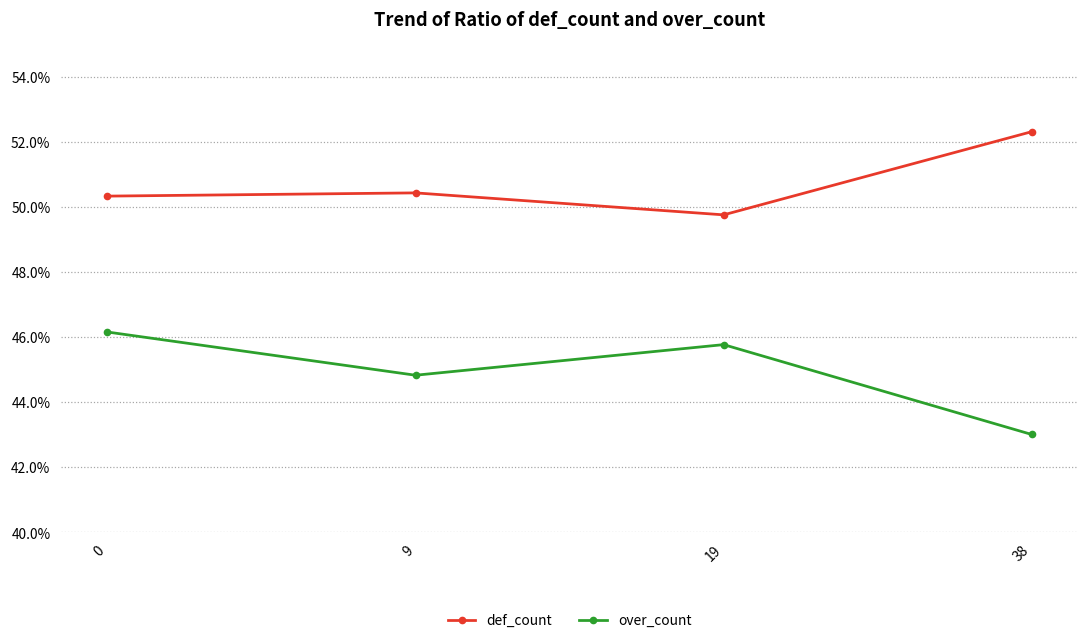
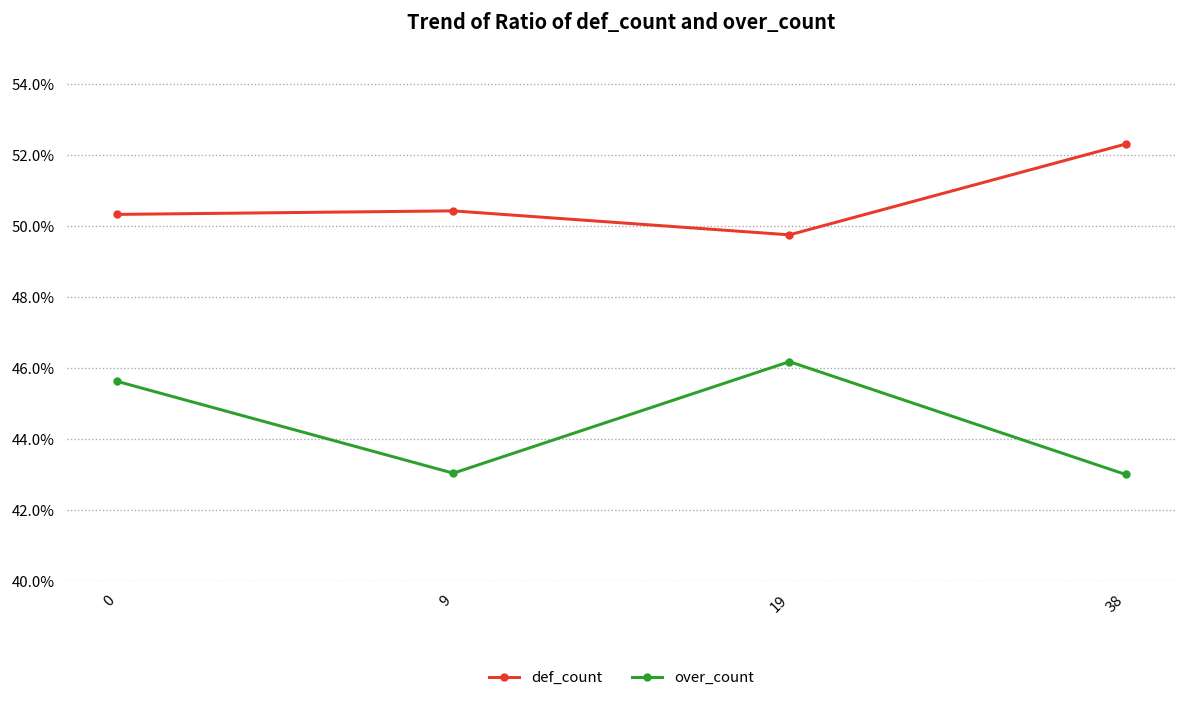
  {
    "def_count": {
      "0": "50.3%",
      "9": "50.4%",
      "19": "49.8%",
      "38": "52.3%"
    },
    "over_count": {
-     "0": "46.2%",
-     "9": "44.8%",
-     "19": "45.8%",
+     "0": "45.6%",
+     "9": "43.0%",
+     "19": "46.2%",
      "38": "43.0%"
    }
  }
